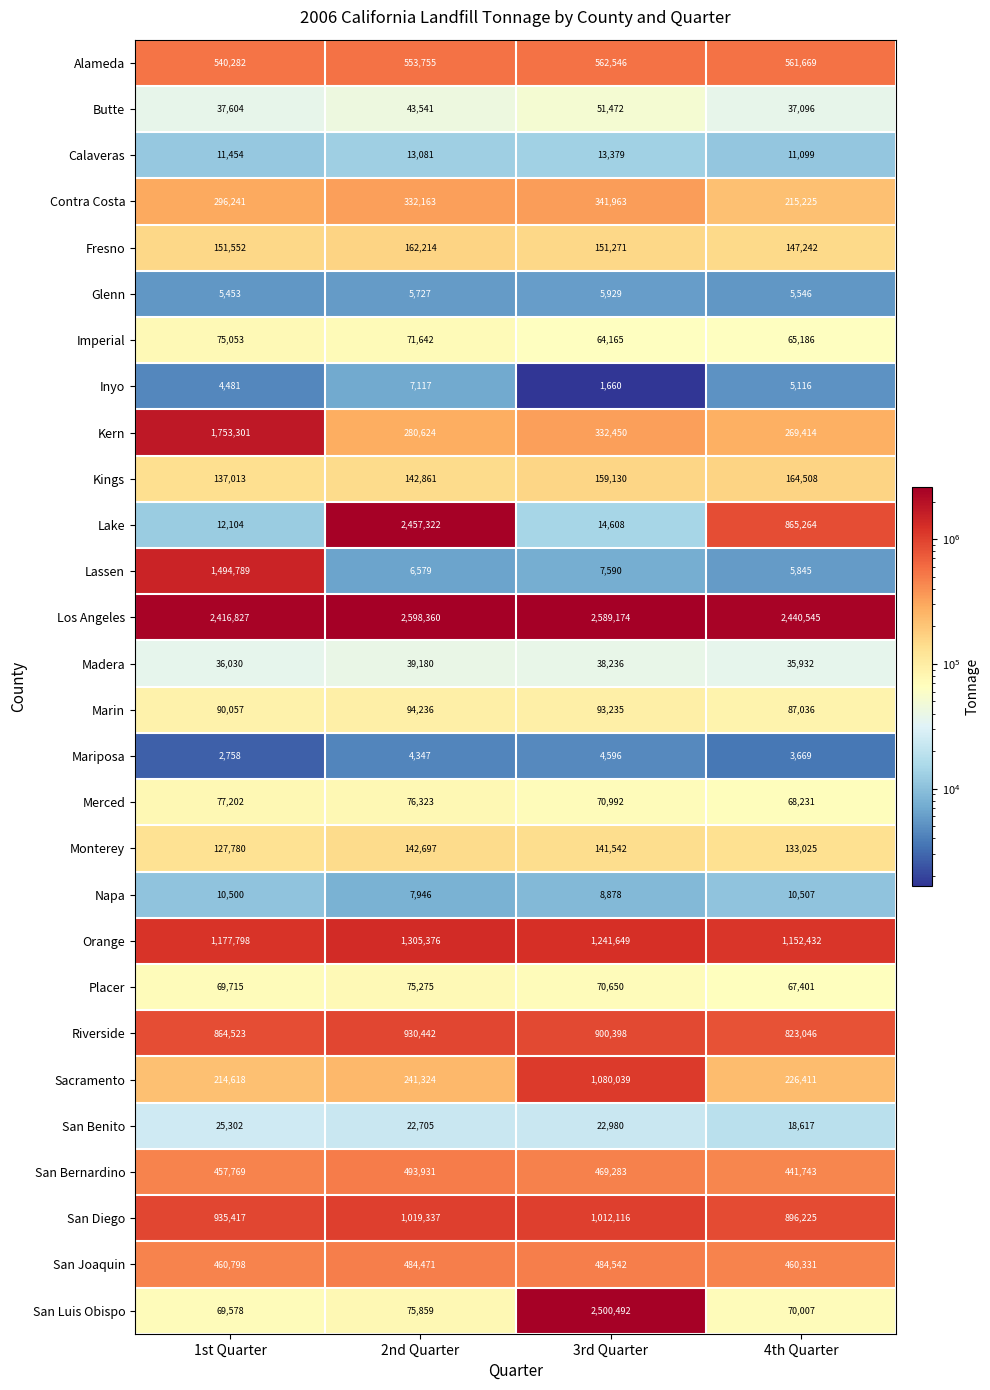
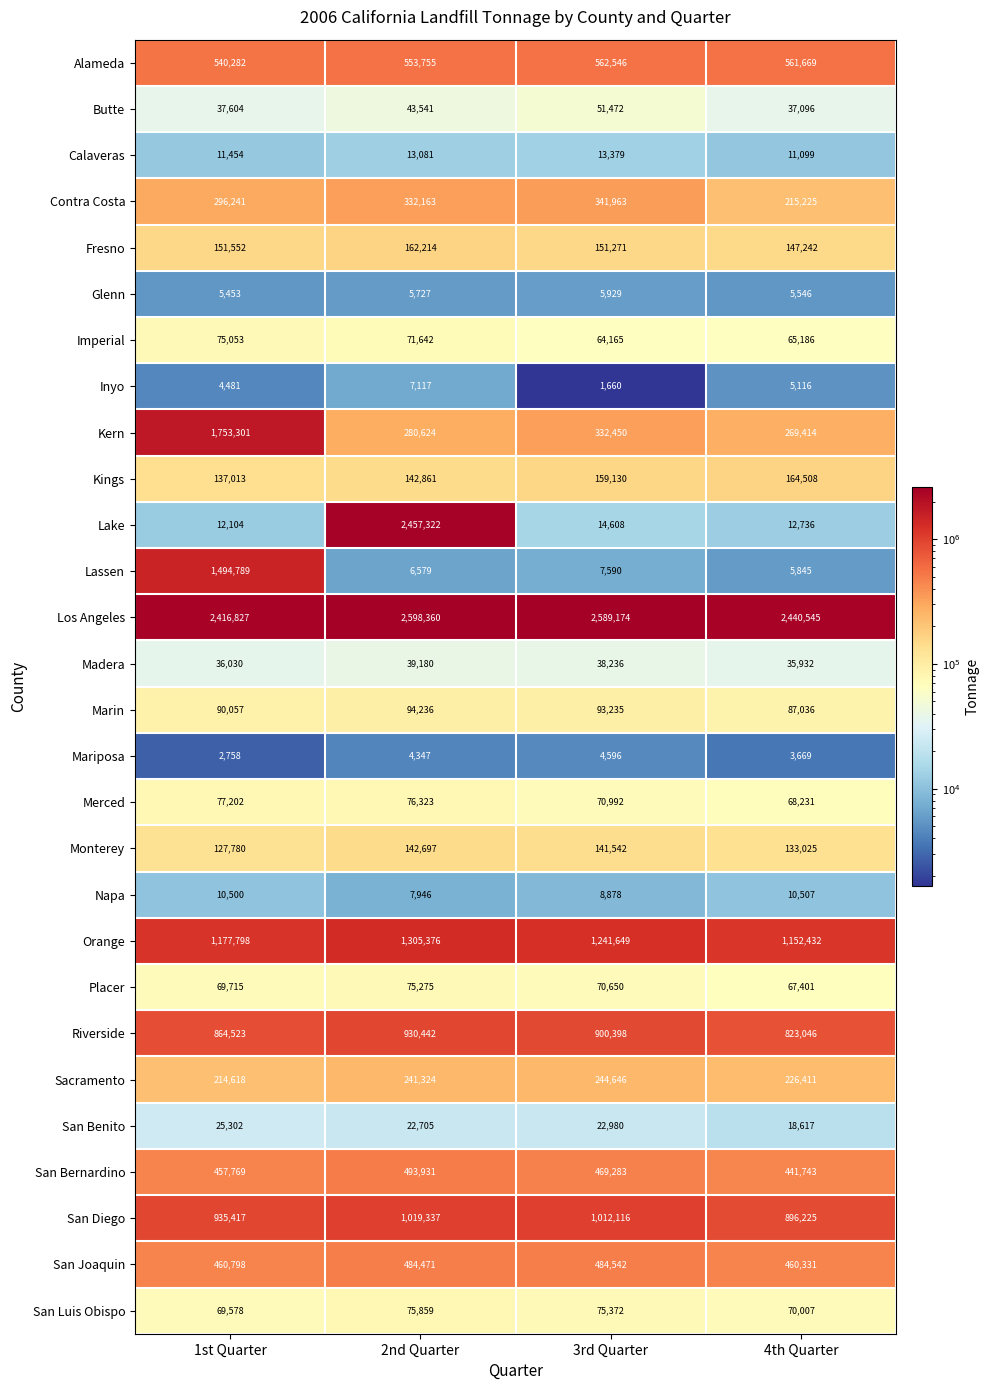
  {
    "Alameda": {
      "1st Quarter": "540,282",
      "2nd Quarter": "553,755",
      "3rd Quarter": "562,546",
      "4th Quarter": "561,669"
    },
    "Butte": {
      "1st Quarter": "37,604",
      "2nd Quarter": "43,541",
      "3rd Quarter": "51,472",
      "4th Quarter": "37,096"
    },
    "Calaveras": {
      "1st Quarter": "11,454",
      "2nd Quarter": "13,081",
      "3rd Quarter": "13,379",
      "4th Quarter": "11,099"
    },
    "Contra Costa": {
      "1st Quarter": "296,241",
      "2nd Quarter": "332,163",
      "3rd Quarter": "341,963",
      "4th Quarter": "215,225"
    },
    "Fresno": {
      "1st Quarter": "151,552",
      "2nd Quarter": "162,214",
      "3rd Quarter": "151,271",
      "4th Quarter": "147,242"
    },
    "Glenn": {
      "1st Quarter": "5,453",
      "2nd Quarter": "5,727",
      "3rd Quarter": "5,929",
      "4th Quarter": "5,546"
    },
    "Imperial": {
      "1st Quarter": "75,053",
      "2nd Quarter": "71,642",
      "3rd Quarter": "64,165",
      "4th Quarter": "65,186"
    },
    "Inyo": {
      "1st Quarter": "4,481",
      "2nd Quarter": "7,117",
      "3rd Quarter": "1,660",
      "4th Quarter": "5,116"
    },
    "Kern": {
      "1st Quarter": "1,753,301",
      "2nd Quarter": "280,624",
      "3rd Quarter": "332,450",
      "4th Quarter": "269,414"
    },
    "Kings": {
      "1st Quarter": "137,013",
      "2nd Quarter": "142,861",
      "3rd Quarter": "159,130",
      "4th Quarter": "164,508"
    },
    "Lake": {
      "1st Quarter": "12,104",
      "2nd Quarter": "2,457,322",
      "3rd Quarter": "14,608",
-     "4th Quarter": "865,264"
+     "4th Quarter": "12,736"
    },
    "Lassen": {
      "1st Quarter": "1,494,789",
      "2nd Quarter": "6,579",
      "3rd Quarter": "7,590",
      "4th Quarter": "5,845"
    },
    "Los Angeles": {
      "1st Quarter": "2,416,827",
      "2nd Quarter": "2,598,360",
      "3rd Quarter": "2,589,174",
      "4th Quarter": "2,440,545"
    },
    "Madera": {
      "1st Quarter": "36,030",
      "2nd Quarter": "39,180",
      "3rd Quarter": "38,236",
      "4th Quarter": "35,932"
    },
    "Marin": {
      "1st Quarter": "90,057",
      "2nd Quarter": "94,236",
      "3rd Quarter": "93,235",
      "4th Quarter": "87,036"
    },
    "Mariposa": {
      "1st Quarter": "2,758",
      "2nd Quarter": "4,347",
      "3rd Quarter": "4,596",
      "4th Quarter": "3,669"
    },
    "Merced": {
      "1st Quarter": "77,202",
      "2nd Quarter": "76,323",
      "3rd Quarter": "70,992",
      "4th Quarter": "68,231"
    },
    "Monterey": {
      "1st Quarter": "127,780",
      "2nd Quarter": "142,697",
      "3rd Quarter": "141,542",
      "4th Quarter": "133,025"
    },
    "Napa": {
      "1st Quarter": "10,500",
      "2nd Quarter": "7,946",
      "3rd Quarter": "8,878",
      "4th Quarter": "10,507"
    },
    "Orange": {
      "1st Quarter": "1,177,798",
      "2nd Quarter": "1,305,376",
      "3rd Quarter": "1,241,649",
      "4th Quarter": "1,152,432"
    },
    "Placer": {
      "1st Quarter": "69,715",
      "2nd Quarter": "75,275",
      "3rd Quarter": "70,650",
      "4th Quarter": "67,401"
    },
    "Riverside": {
      "1st Quarter": "864,523",
      "2nd Quarter": "930,442",
      "3rd Quarter": "900,398",
      "4th Quarter": "823,046"
    },
    "Sacramento": {
      "1st Quarter": "214,618",
      "2nd Quarter": "241,324",
-     "3rd Quarter": "1,080,039",
+     "3rd Quarter": "244,646",
      "4th Quarter": "226,411"
    },
    "San Benito": {
      "1st Quarter": "25,302",
      "2nd Quarter": "22,705",
      "3rd Quarter": "22,980",
      "4th Quarter": "18,617"
    },
    "San Bernardino": {
      "1st Quarter": "457,769",
      "2nd Quarter": "493,931",
      "3rd Quarter": "469,283",
      "4th Quarter": "441,743"
    },
    "San Diego": {
      "1st Quarter": "935,417",
      "2nd Quarter": "1,019,337",
      "3rd Quarter": "1,012,116",
      "4th Quarter": "896,225"
    },
    "San Joaquin": {
      "1st Quarter": "460,798",
      "2nd Quarter": "484,471",
      "3rd Quarter": "484,542",
      "4th Quarter": "460,331"
    },
    "San Luis Obispo": {
      "1st Quarter": "69,578",
      "2nd Quarter": "75,859",
-     "3rd Quarter": "2,500,492",
+     "3rd Quarter": "75,372",
      "4th Quarter": "70,007"
    }
  }
